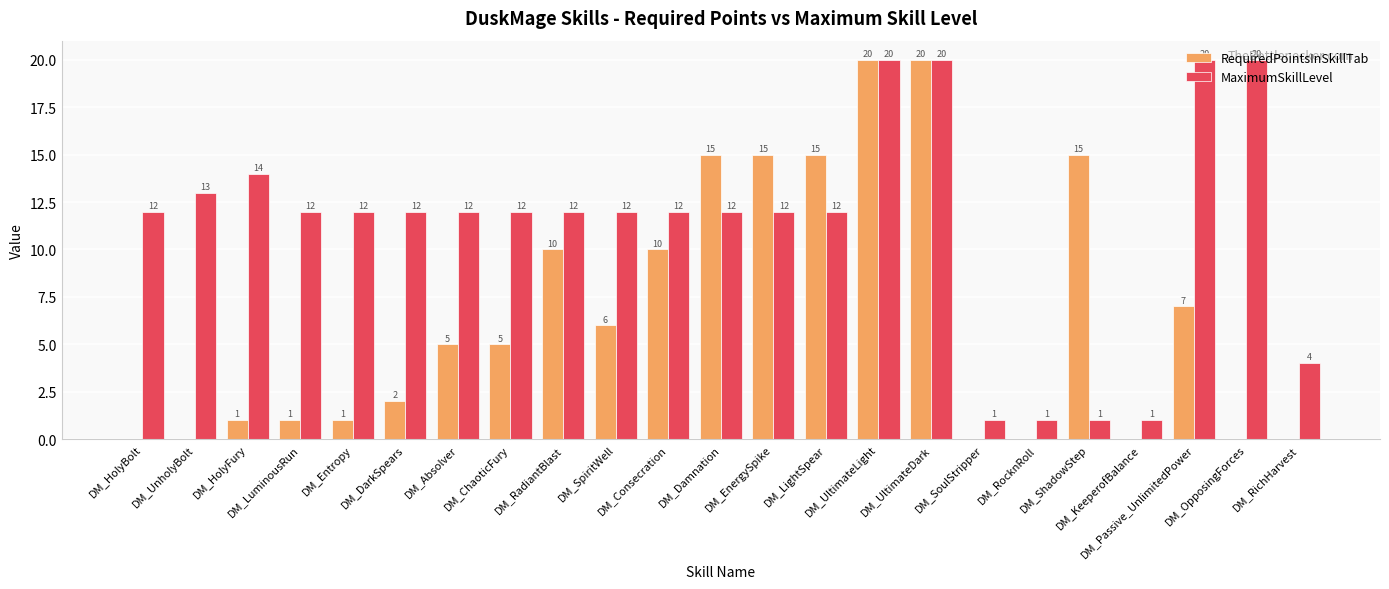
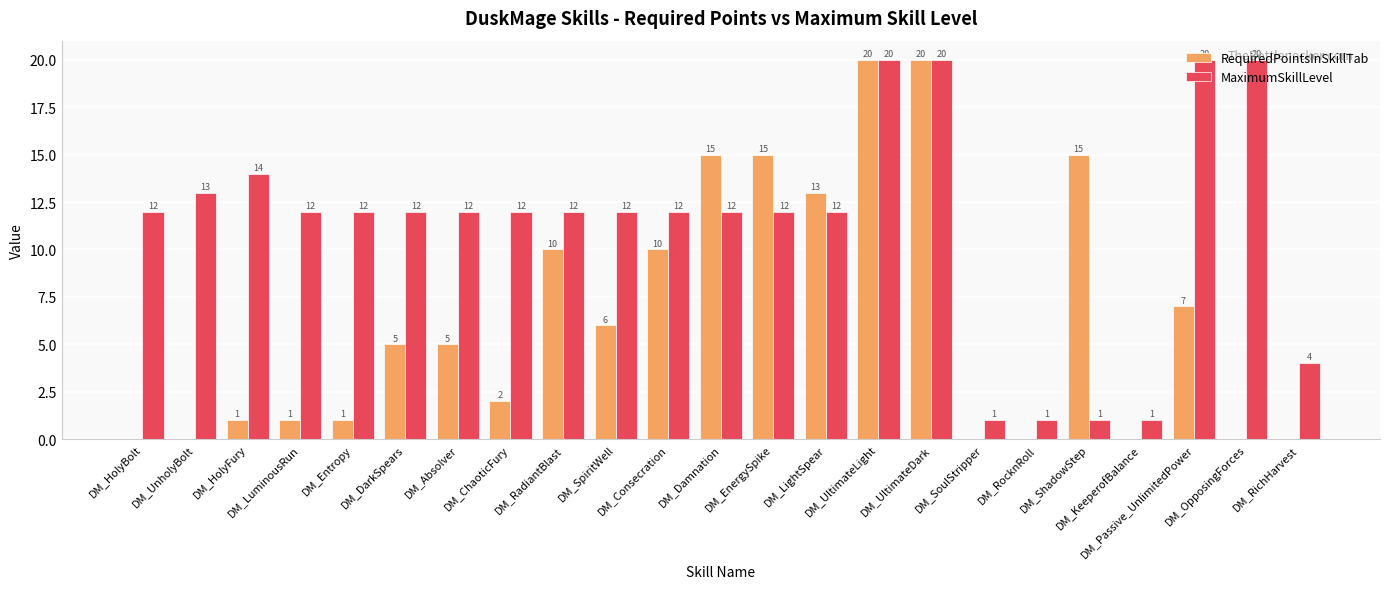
  {
    "RequiredPointsInSkillTab": {
      "DM_HolyFury": 1,
      "DM_LuminousRun": 1,
      "DM_Entropy": 1,
-     "DM_DarkSpears": 2,
+     "DM_DarkSpears": 5,
      "DM_Absolver": 5,
-     "DM_ChaoticFury": 5,
+     "DM_ChaoticFury": 2,
      "DM_RadiantBlast": 10,
      "DM_SpiritWell": 6,
      "DM_Consecration": 10,
      "DM_Damnation": 15,
      "DM_EnergySpike": 15,
-     "DM_LightSpear": 15,
+     "DM_LightSpear": 13,
      "DM_UltimateLight": 20,
      "DM_UltimateDark": 20,
      "DM_ShadowStep": 15,
      "DM_Passive_UnlimitedPower": 7
    },
    "MaximumSkillLevel": {
      "DM_HolyBolt": 12,
      "DM_UnholyBolt": 13,
      "DM_HolyFury": 14,
      "DM_LuminousRun": 12,
      "DM_Entropy": 12,
      "DM_DarkSpears": 12,
      "DM_Absolver": 12,
      "DM_ChaoticFury": 12,
      "DM_RadiantBlast": 12,
      "DM_SpiritWell": 12,
      "DM_Consecration": 12,
      "DM_Damnation": 12,
      "DM_EnergySpike": 12,
      "DM_LightSpear": 12,
      "DM_UltimateLight": 20,
      "DM_UltimateDark": 20,
      "DM_SoulStripper": 1,
      "DM_RocknRoll": 1,
      "DM_ShadowStep": 1,
      "DM_KeeperofBalance": 1,
      "DM_Passive_UnlimitedPower": 20,
      "DM_RichHarvest": 4
    }
  }
